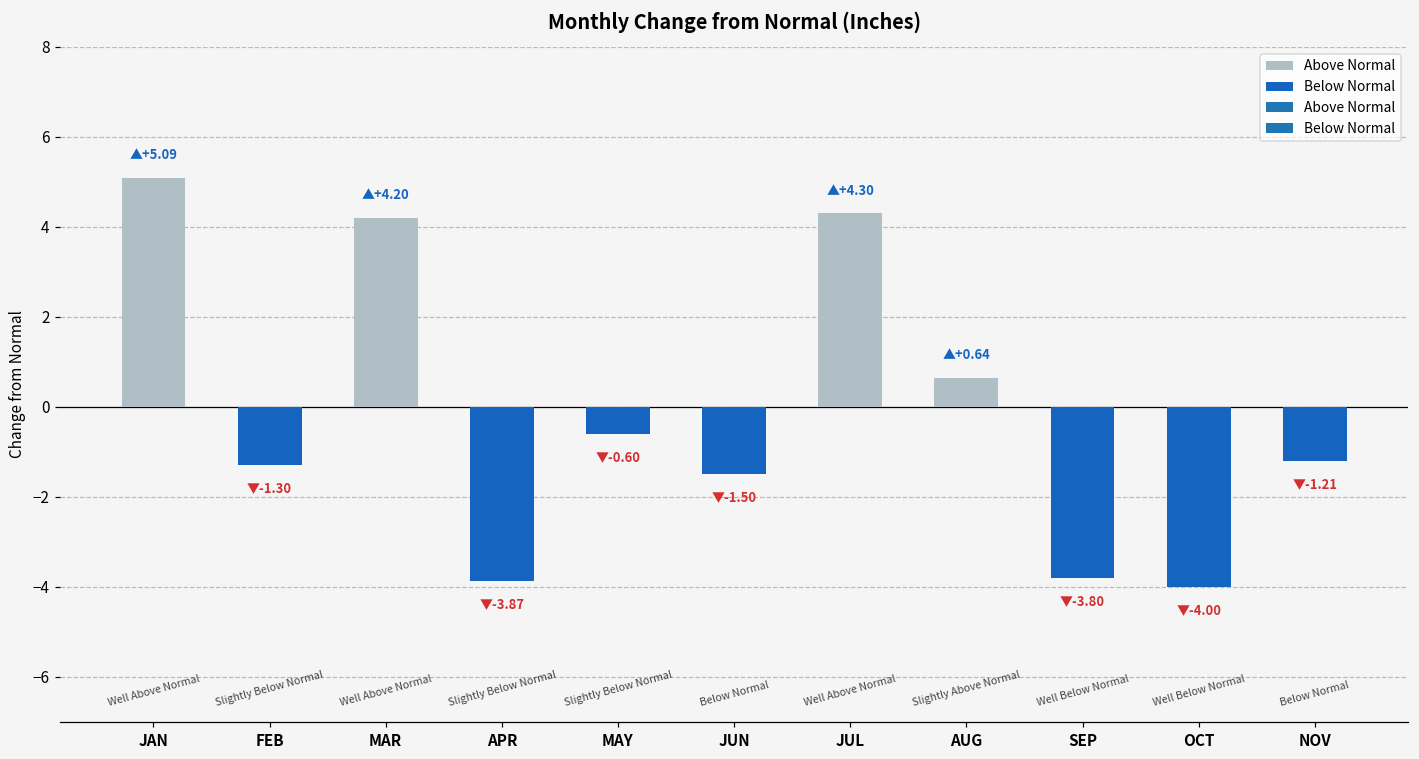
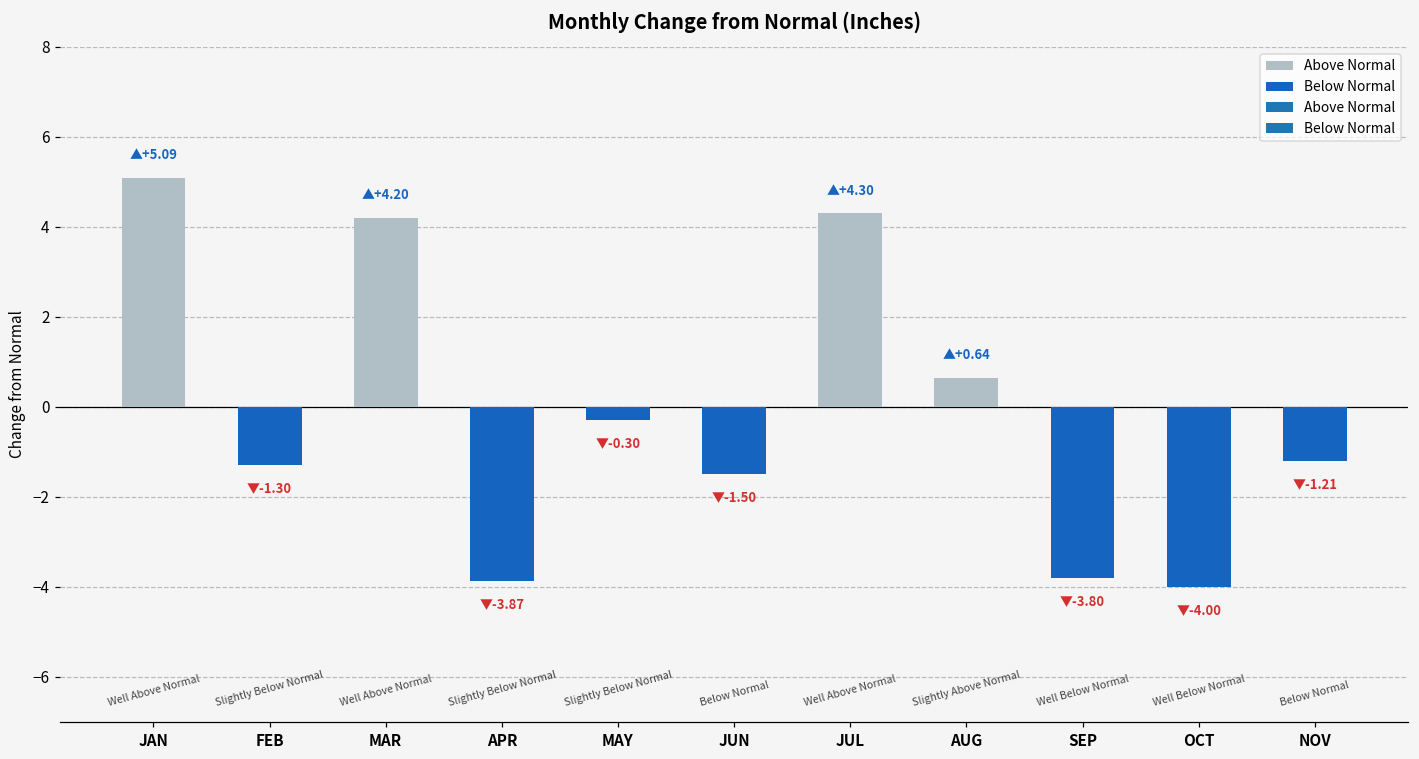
  {
    "JAN": "+5.09",
    "FEB": "-1.30",
    "MAR": "+4.20",
    "APR": "-3.87",
-   "MAY": "-0.60",
+   "MAY": "-0.30",
    "JUN": "-1.50",
    "JUL": "+4.30",
    "AUG": "+0.64",
    "SEP": "-3.80",
    "OCT": "-4.00",
    "NOV": "-1.21"
  }
